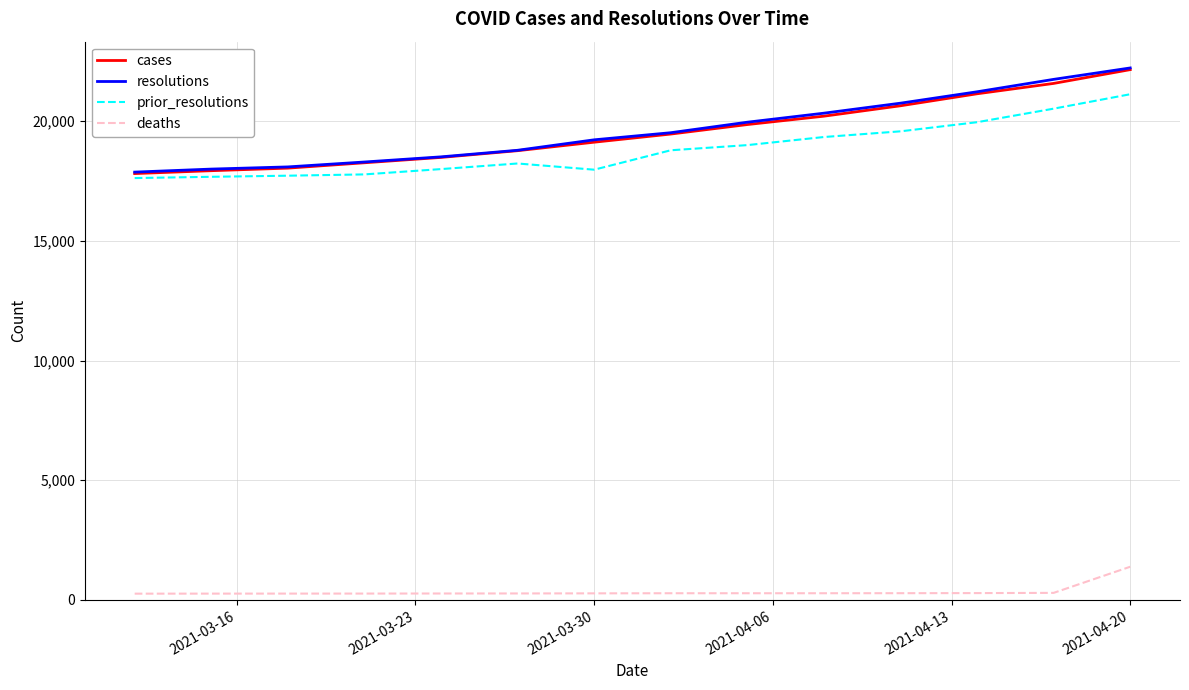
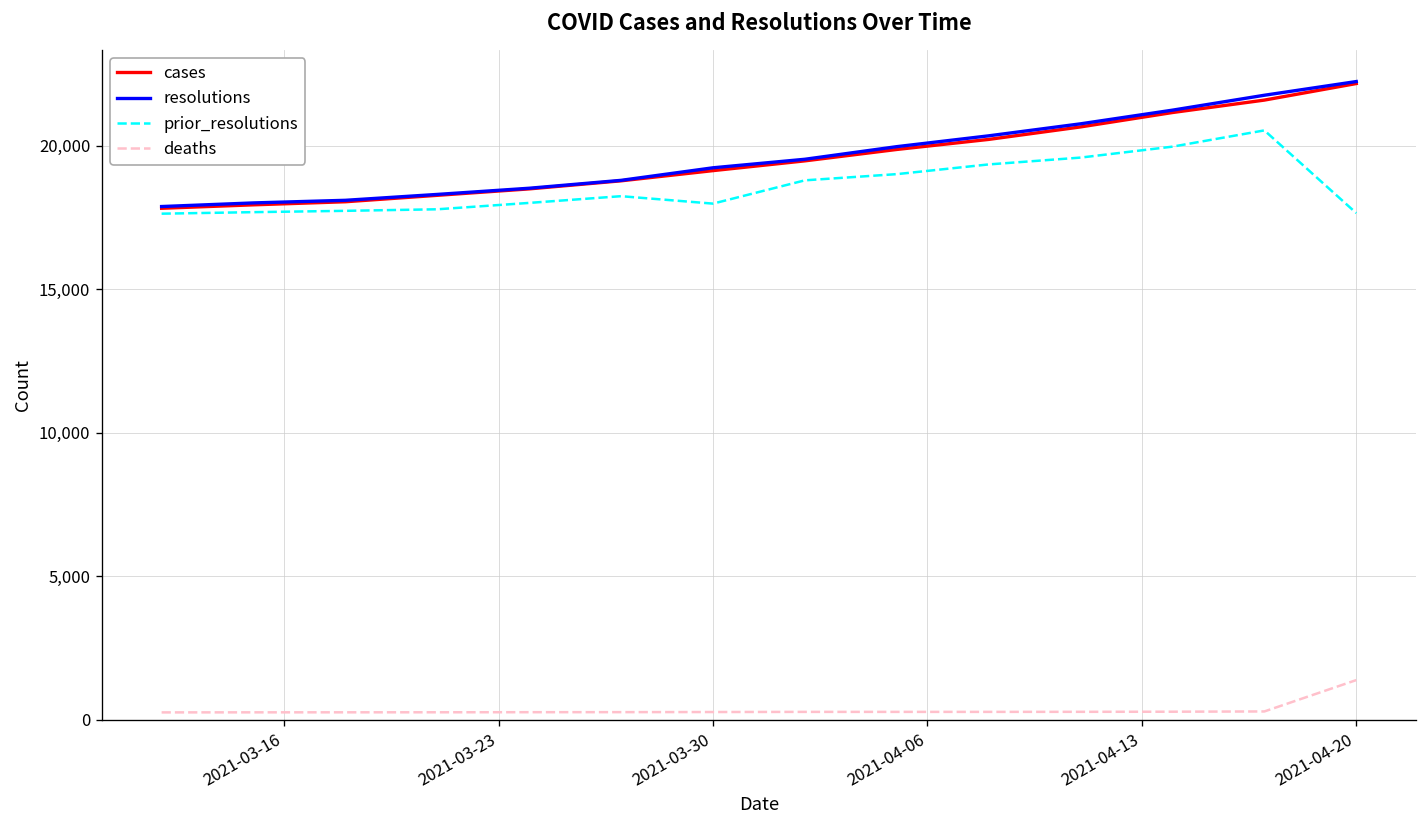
  {
    "prior_resolutions": {
      "2021-03-30": "18,000",
-     "2021-04-20": "21,100"
+     "2021-04-20": "17,600"
    },
    "deaths": {
      "2021-03-30": "300",
      "2021-04-20": "1,400"
    }
  }
